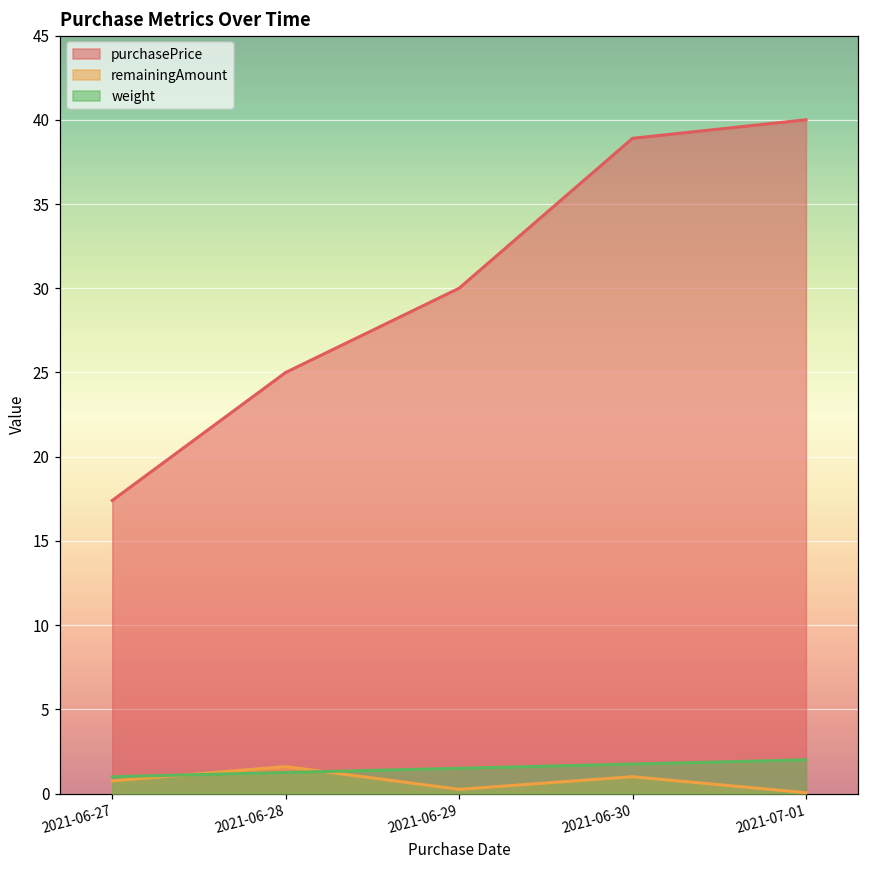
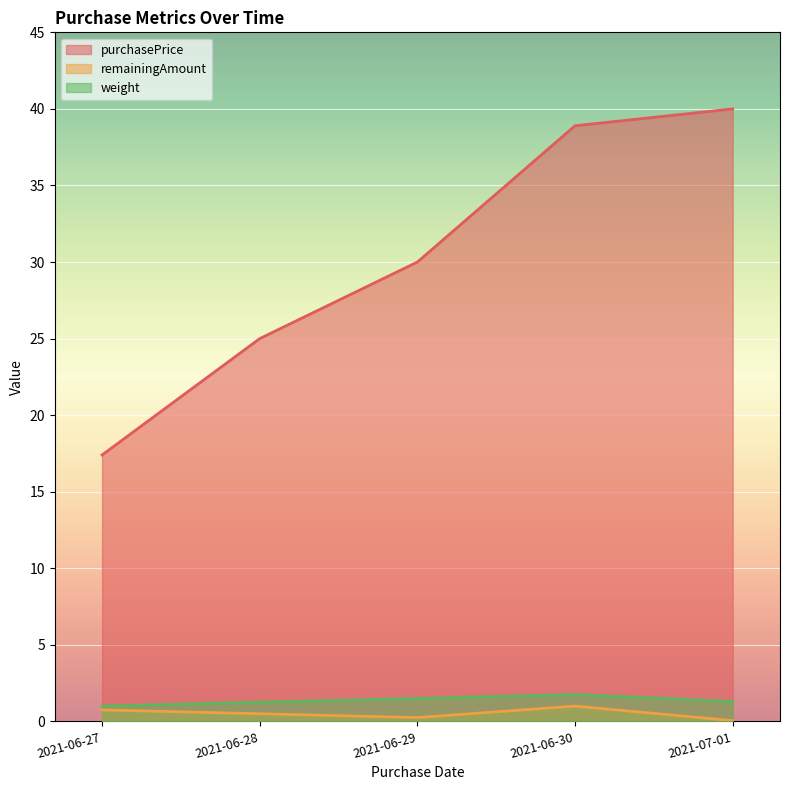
  {
    "purchasePrice": {
      "2021-06-27": 17.4,
      "2021-06-28": 25.0,
      "2021-06-29": 30.0,
      "2021-06-30": 38.9,
      "2021-07-01": 40.0
    },
    "remainingAmount": {
      "2021-06-27": 0.8,
-     "2021-06-28": 1.6,
+     "2021-06-28": 0.5,
      "2021-06-29": 0.3,
      "2021-06-30": 1.0,
      "2021-07-01": 0.1
    },
    "weight": {
      "2021-06-27": 1.0,
      "2021-06-28": 1.3,
      "2021-06-29": 1.5,
      "2021-06-30": 1.8,
-     "2021-07-01": 2.0
+     "2021-07-01": 1.3
    }
  }
